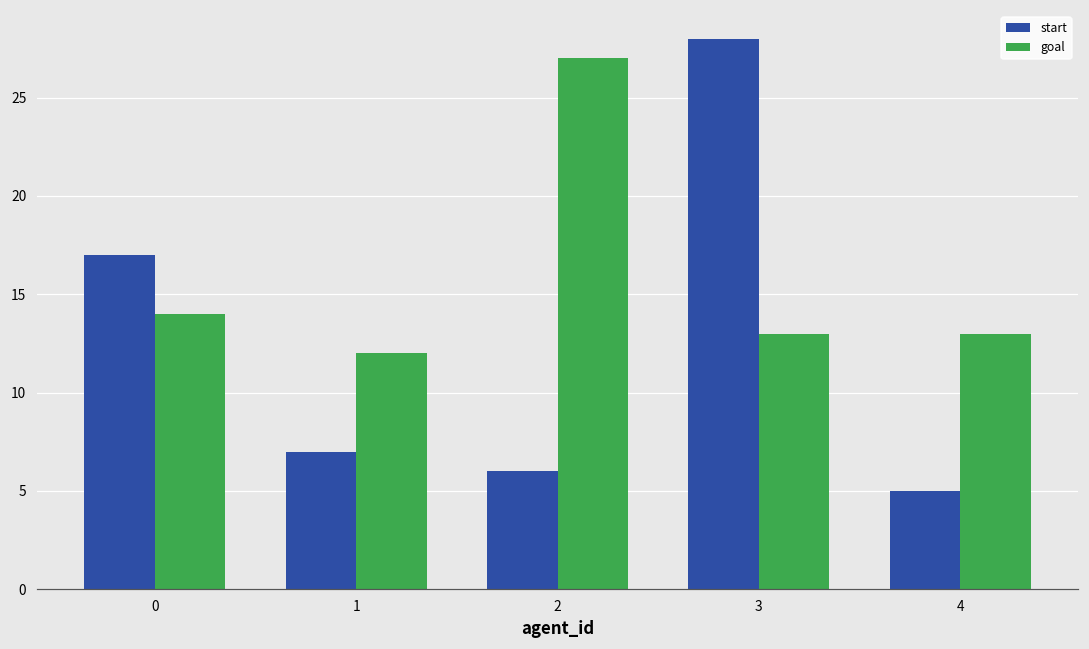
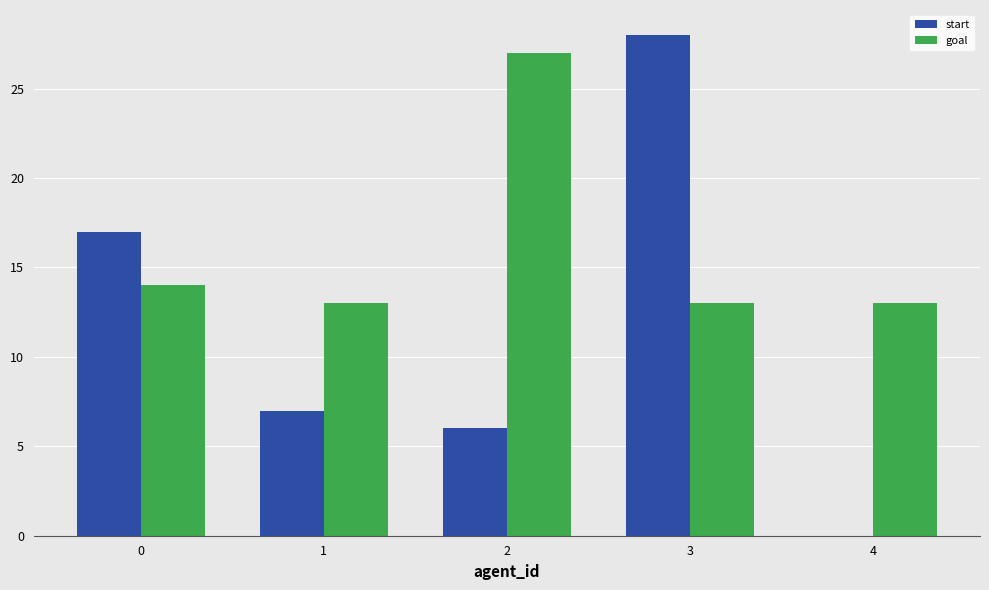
  {
    "start": {
      "0": 17,
      "1": 7,
      "2": 6,
      "3": 28,
-     "4": 5
+     "4": 0
    },
    "goal": {
      "0": 14,
-     "1": 12,
+     "1": 13,
      "2": 27,
      "3": 13,
      "4": 13
    }
  }
